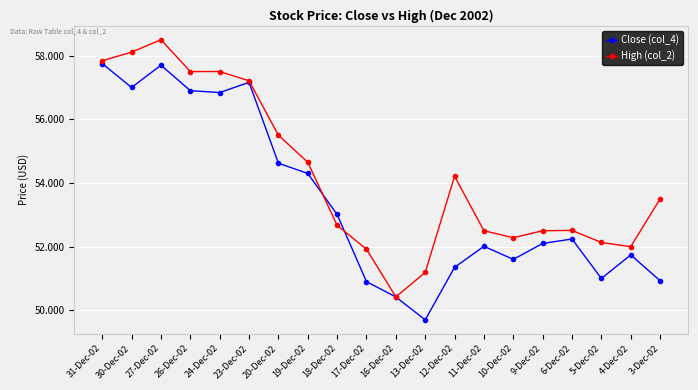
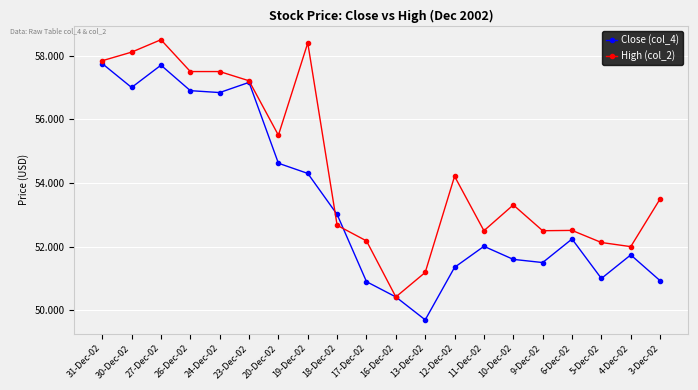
  {
    "Close (col_4)": {
      "31-Dec-02": 57.8,
      "30-Dec-02": 57.0,
      "27-Dec-02": 57.7,
      "26-Dec-02": 56.9,
      "24-Dec-02": 56.8,
      "20-Dec-02": 54.6,
      "19-Dec-02": 54.3,
      "18-Dec-02": 53.0,
      "17-Dec-02": 50.9,
      "13-Dec-02": 49.7,
      "12-Dec-02": 51.4,
      "11-Dec-02": 52.0,
      "10-Dec-02": 51.6,
-     "9-Dec-02": 52.1,
+     "9-Dec-02": 51.5,
      "6-Dec-02": 52.2,
      "5-Dec-02": 51.0,
      "4-Dec-02": 51.7,
      "3-Dec-02": 50.9
    },
    "High (col_2)": {
      "31-Dec-02": 57.8,
      "30-Dec-02": 58.1,
      "27-Dec-02": 58.5,
      "26-Dec-02": 57.5,
      "24-Dec-02": 57.5,
      "20-Dec-02": 55.5,
-     "19-Dec-02": 54.7,
+     "19-Dec-02": 58.4,
      "18-Dec-02": 52.7,
-     "17-Dec-02": 51.9,
+     "17-Dec-02": 52.2,
      "13-Dec-02": 51.2,
      "12-Dec-02": 54.2,
      "11-Dec-02": 52.5,
-     "10-Dec-02": 52.3,
+     "10-Dec-02": 53.3,
      "9-Dec-02": 52.5,
      "6-Dec-02": 52.5,
      "5-Dec-02": 52.1,
      "4-Dec-02": 52.0,
      "3-Dec-02": 53.5
    }
  }
